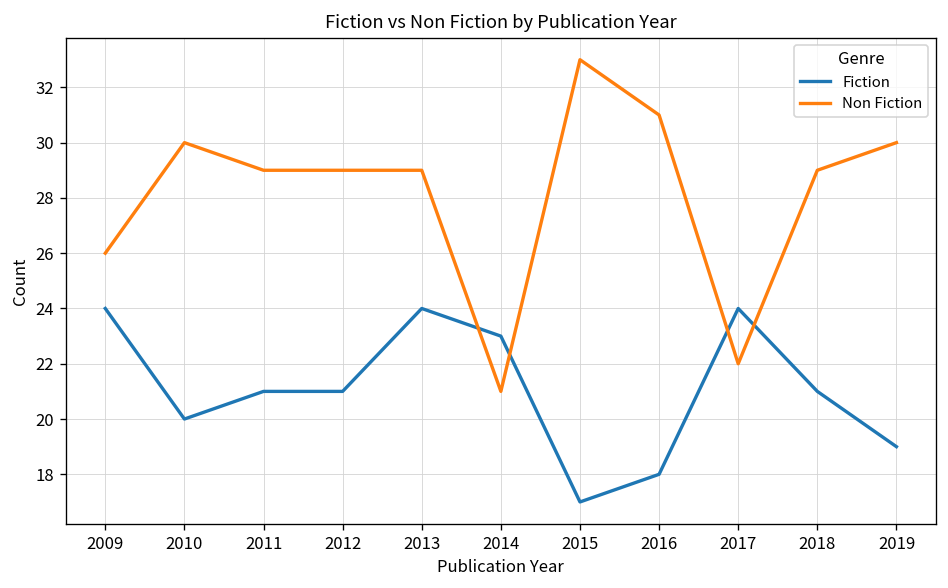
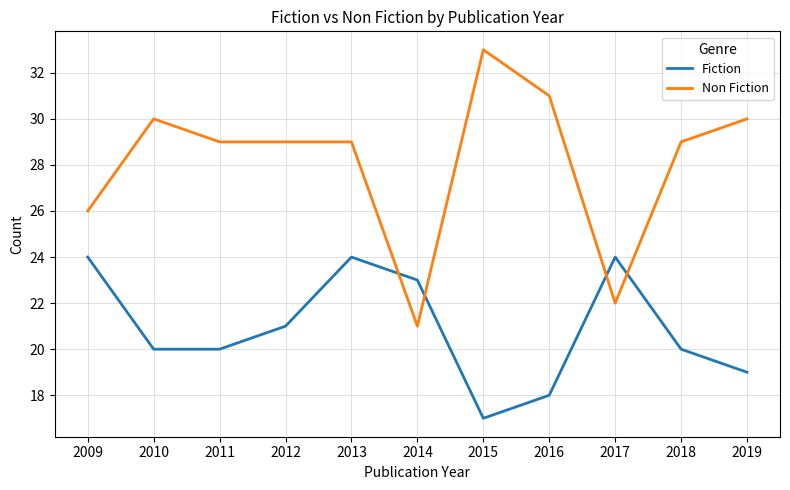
  {
    "Fiction": {
      "2009": 24,
      "2010": 20,
-     "2011": 21,
+     "2011": 20,
      "2012": 21,
      "2013": 24,
      "2014": 23,
      "2015": 17,
      "2016": 18,
      "2017": 24,
-     "2018": 21,
+     "2018": 20,
      "2019": 19
    },
    "Non Fiction": {
      "2009": 26,
      "2010": 30,
      "2011": 29,
      "2012": 29,
      "2013": 29,
      "2014": 21,
      "2015": 33,
      "2016": 31,
      "2017": 22,
      "2018": 29,
      "2019": 30
    }
  }
